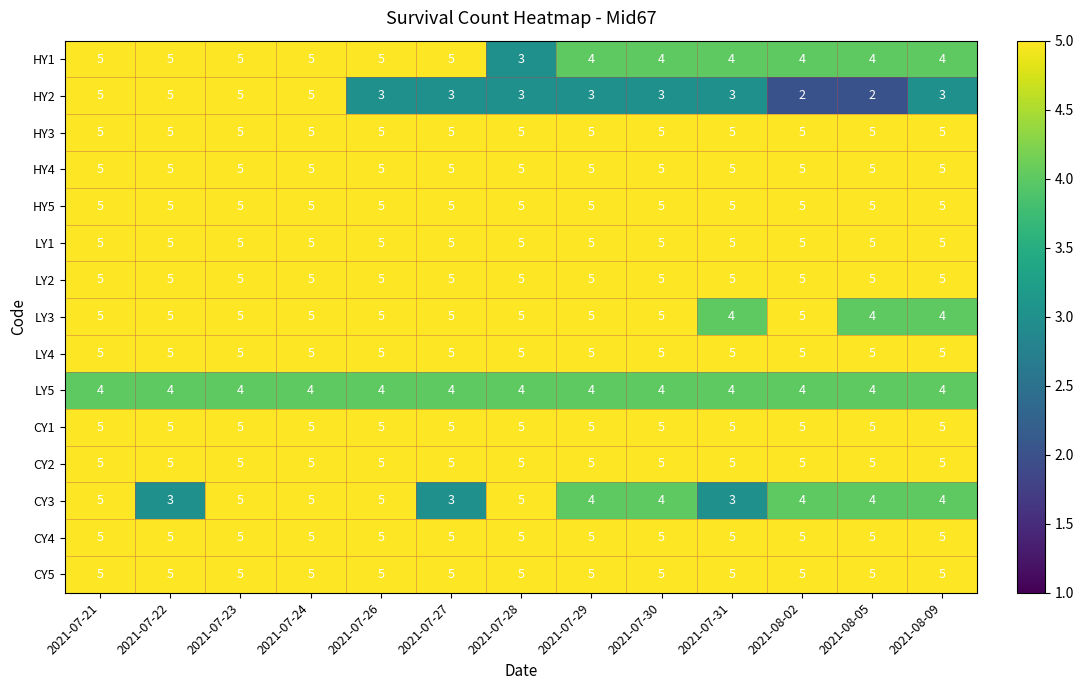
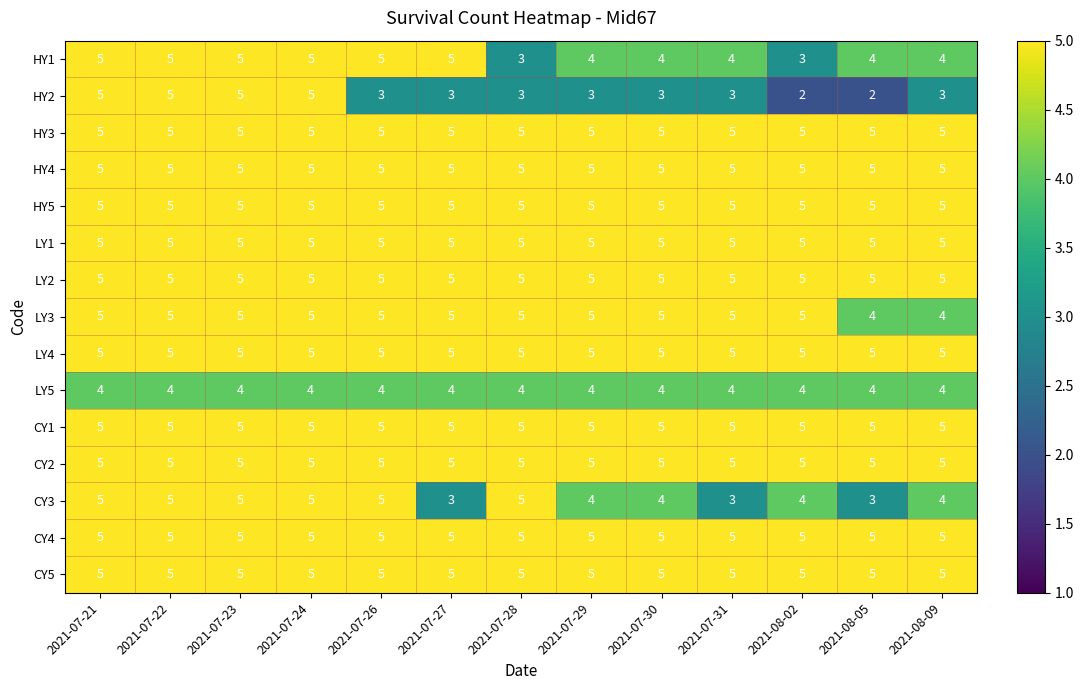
  {
    "HY1": {
      "2021-07-21": 5,
      "2021-07-22": 5,
      "2021-07-23": 5,
      "2021-07-24": 5,
      "2021-07-26": 5,
      "2021-07-27": 5,
      "2021-07-28": 3,
      "2021-07-29": 4,
      "2021-07-30": 4,
      "2021-07-31": 4,
-     "2021-08-02": 4,
+     "2021-08-02": 3,
      "2021-08-05": 4,
      "2021-08-09": 4
    },
    "HY2": {
      "2021-07-21": 5,
      "2021-07-22": 5,
      "2021-07-23": 5,
      "2021-07-24": 5,
      "2021-07-26": 3,
      "2021-07-27": 3,
      "2021-07-28": 3,
      "2021-07-29": 3,
      "2021-07-30": 3,
      "2021-07-31": 3,
      "2021-08-02": 2,
      "2021-08-05": 2,
      "2021-08-09": 3
    },
    "HY3": {
      "2021-07-21": 5,
      "2021-07-22": 5,
      "2021-07-23": 5,
      "2021-07-24": 5,
      "2021-07-26": 5,
      "2021-07-27": 5,
      "2021-07-28": 5,
      "2021-07-29": 5,
      "2021-07-30": 5,
      "2021-07-31": 5,
      "2021-08-02": 5,
      "2021-08-05": 5,
      "2021-08-09": 5
    },
    "HY4": {
      "2021-07-21": 5,
      "2021-07-22": 5,
      "2021-07-23": 5,
      "2021-07-24": 5,
      "2021-07-26": 5,
      "2021-07-27": 5,
      "2021-07-28": 5,
      "2021-07-29": 5,
      "2021-07-30": 5,
      "2021-07-31": 5,
      "2021-08-02": 5,
      "2021-08-05": 5,
      "2021-08-09": 5
    },
    "HY5": {
      "2021-07-21": 5,
      "2021-07-22": 5,
      "2021-07-23": 5,
      "2021-07-24": 5,
      "2021-07-26": 5,
      "2021-07-27": 5,
      "2021-07-28": 5,
      "2021-07-29": 5,
      "2021-07-30": 5,
      "2021-07-31": 5,
      "2021-08-02": 5,
      "2021-08-05": 5,
      "2021-08-09": 5
    },
    "LY1": {
      "2021-07-21": 5,
      "2021-07-22": 5,
      "2021-07-23": 5,
      "2021-07-24": 5,
      "2021-07-26": 5,
      "2021-07-27": 5,
      "2021-07-28": 5,
      "2021-07-29": 5,
      "2021-07-30": 5,
      "2021-07-31": 5,
      "2021-08-02": 5,
      "2021-08-05": 5,
      "2021-08-09": 5
    },
    "LY2": {
      "2021-07-21": 5,
      "2021-07-22": 5,
      "2021-07-23": 5,
      "2021-07-24": 5,
      "2021-07-26": 5,
      "2021-07-27": 5,
      "2021-07-28": 5,
      "2021-07-29": 5,
      "2021-07-30": 5,
      "2021-07-31": 5,
      "2021-08-02": 5,
      "2021-08-05": 5,
      "2021-08-09": 5
    },
    "LY3": {
      "2021-07-21": 5,
      "2021-07-22": 5,
      "2021-07-23": 5,
      "2021-07-24": 5,
      "2021-07-26": 5,
      "2021-07-27": 5,
      "2021-07-28": 5,
      "2021-07-29": 5,
      "2021-07-30": 5,
-     "2021-07-31": 4,
+     "2021-07-31": 5,
      "2021-08-02": 5,
      "2021-08-05": 4,
      "2021-08-09": 4
    },
    "LY4": {
      "2021-07-21": 5,
      "2021-07-22": 5,
      "2021-07-23": 5,
      "2021-07-24": 5,
      "2021-07-26": 5,
      "2021-07-27": 5,
      "2021-07-28": 5,
      "2021-07-29": 5,
      "2021-07-30": 5,
      "2021-07-31": 5,
      "2021-08-02": 5,
      "2021-08-05": 5,
      "2021-08-09": 5
    },
    "LY5": {
      "2021-07-21": 4,
      "2021-07-22": 4,
      "2021-07-23": 4,
      "2021-07-24": 4,
      "2021-07-26": 4,
      "2021-07-27": 4,
      "2021-07-28": 4,
      "2021-07-29": 4,
      "2021-07-30": 4,
      "2021-07-31": 4,
      "2021-08-02": 4,
      "2021-08-05": 4,
      "2021-08-09": 4
    },
    "CY1": {
      "2021-07-21": 5,
      "2021-07-22": 5,
      "2021-07-23": 5,
      "2021-07-24": 5,
      "2021-07-26": 5,
      "2021-07-27": 5,
      "2021-07-28": 5,
      "2021-07-29": 5,
      "2021-07-30": 5,
      "2021-07-31": 5,
      "2021-08-02": 5,
      "2021-08-05": 5,
      "2021-08-09": 5
    },
    "CY2": {
      "2021-07-21": 5,
      "2021-07-22": 5,
      "2021-07-23": 5,
      "2021-07-24": 5,
      "2021-07-26": 5,
      "2021-07-27": 5,
      "2021-07-28": 5,
      "2021-07-29": 5,
      "2021-07-30": 5,
      "2021-07-31": 5,
      "2021-08-02": 5,
      "2021-08-05": 5,
      "2021-08-09": 5
    },
    "CY3": {
      "2021-07-21": 5,
-     "2021-07-22": 3,
+     "2021-07-22": 5,
      "2021-07-23": 5,
      "2021-07-24": 5,
      "2021-07-26": 5,
      "2021-07-27": 3,
      "2021-07-28": 5,
      "2021-07-29": 4,
      "2021-07-30": 4,
      "2021-07-31": 3,
      "2021-08-02": 4,
-     "2021-08-05": 4,
+     "2021-08-05": 3,
      "2021-08-09": 4
    },
    "CY4": {
      "2021-07-21": 5,
      "2021-07-22": 5,
      "2021-07-23": 5,
      "2021-07-24": 5,
      "2021-07-26": 5,
      "2021-07-27": 5,
      "2021-07-28": 5,
      "2021-07-29": 5,
      "2021-07-30": 5,
      "2021-07-31": 5,
      "2021-08-02": 5,
      "2021-08-05": 5,
      "2021-08-09": 5
    },
    "CY5": {
      "2021-07-21": 5,
      "2021-07-22": 5,
      "2021-07-23": 5,
      "2021-07-24": 5,
      "2021-07-26": 5,
      "2021-07-27": 5,
      "2021-07-28": 5,
      "2021-07-29": 5,
      "2021-07-30": 5,
      "2021-07-31": 5,
      "2021-08-02": 5,
      "2021-08-05": 5,
      "2021-08-09": 5
    }
  }
